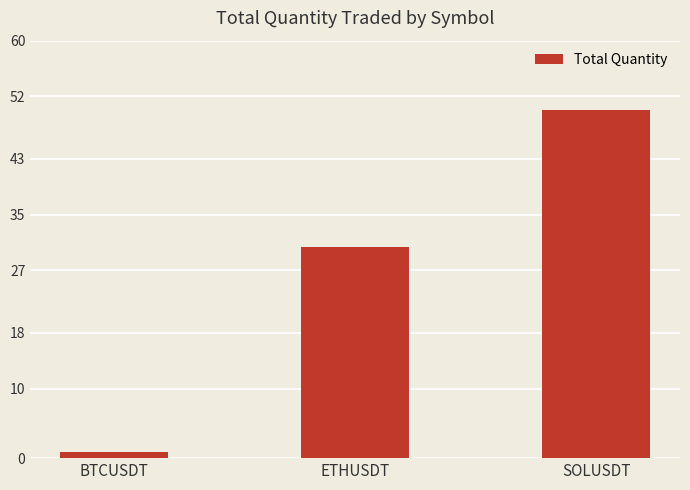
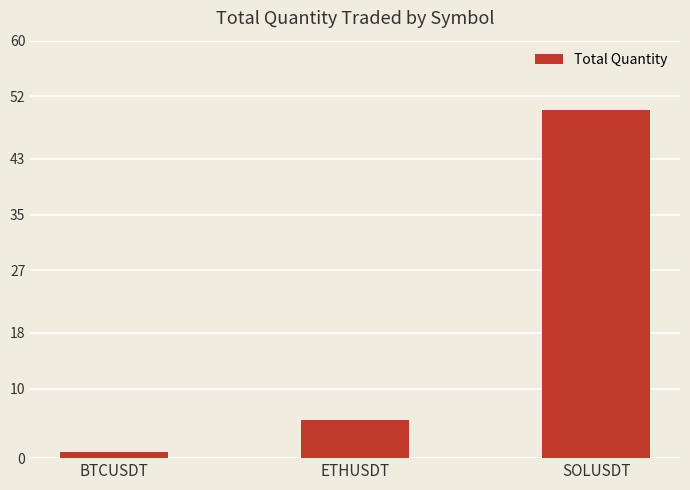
  {
    "BTCUSDT": 1,
-   "ETHUSDT": 30,
+   "ETHUSDT": 6,
    "SOLUSDT": 50
  }
